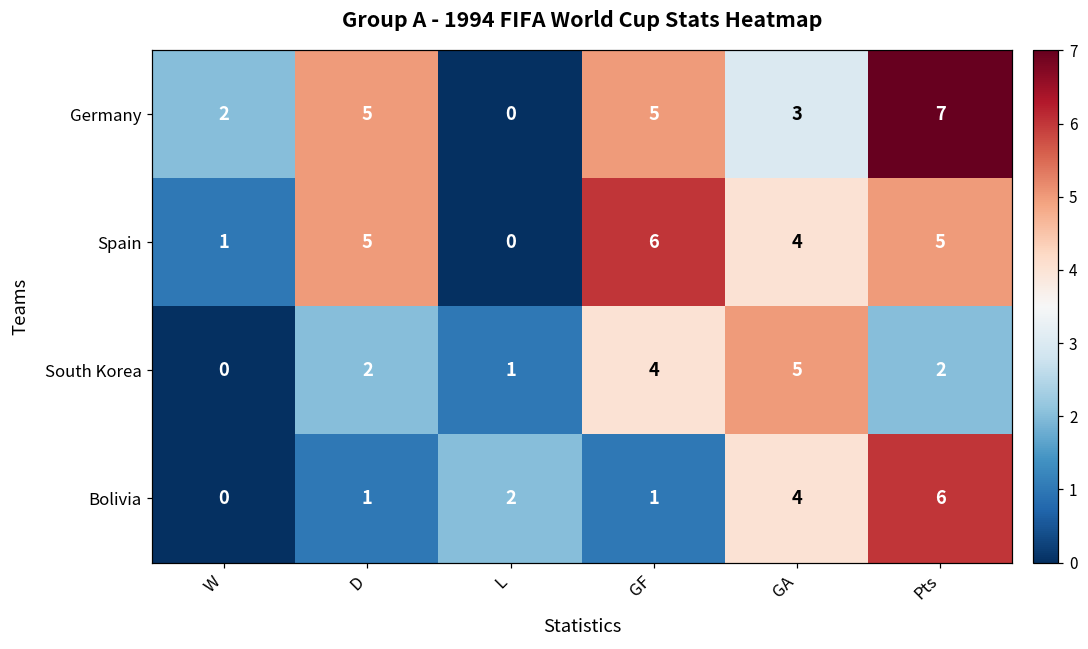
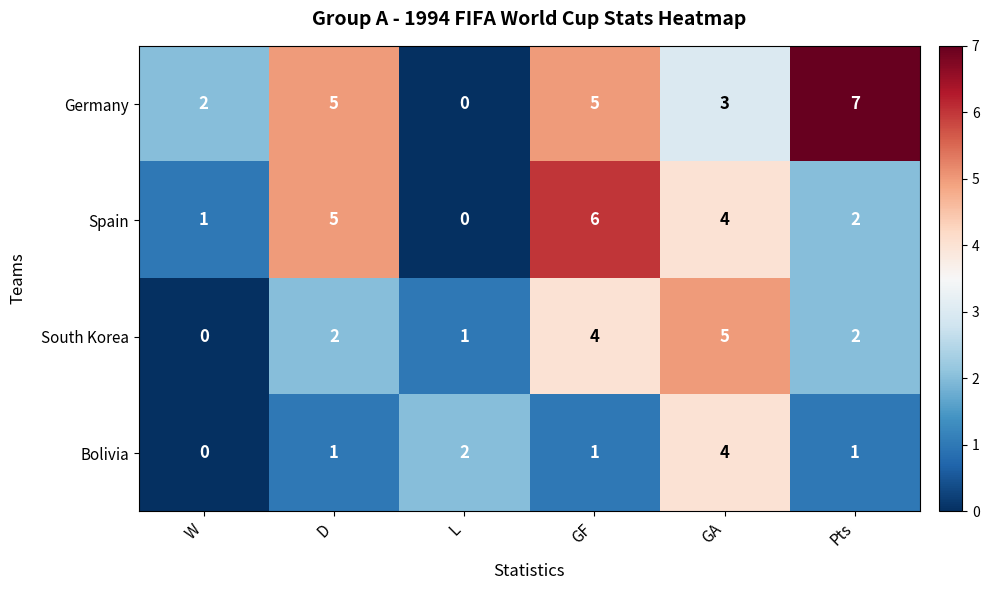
  {
    "Germany": {
      "W": 2,
      "D": 5,
      "L": 0,
      "GF": 5,
      "GA": 3,
      "Pts": 7
    },
    "Spain": {
      "W": 1,
      "D": 5,
      "L": 0,
      "GF": 6,
      "GA": 4,
-     "Pts": 5
+     "Pts": 2
    },
    "South Korea": {
      "W": 0,
      "D": 2,
      "L": 1,
      "GF": 4,
      "GA": 5,
      "Pts": 2
    },
    "Bolivia": {
      "W": 0,
      "D": 1,
      "L": 2,
      "GF": 1,
      "GA": 4,
-     "Pts": 6
+     "Pts": 1
    }
  }
